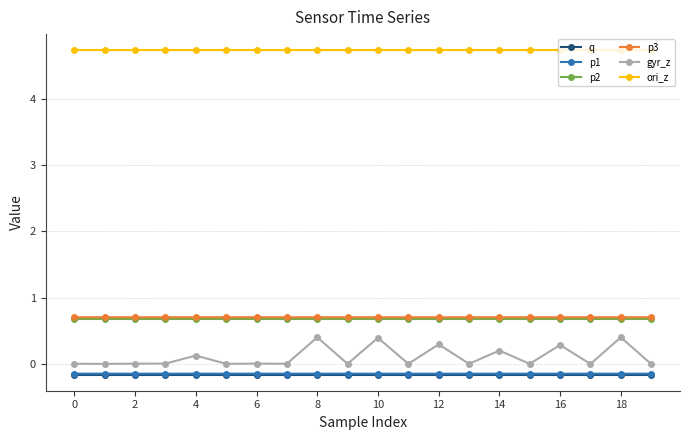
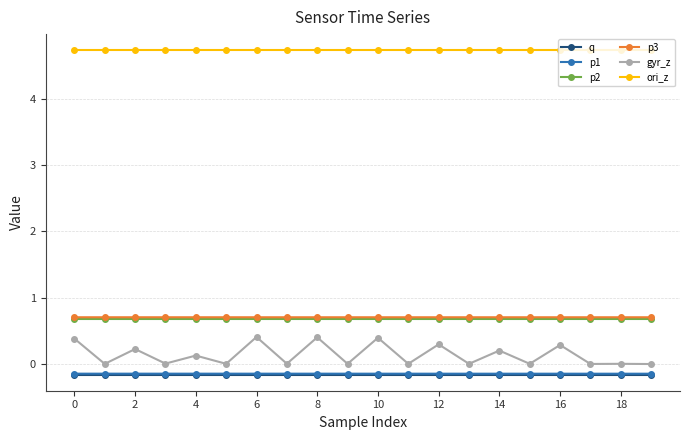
  {
    "gyr_z": {
-     "0": 0.0,
-     "2": 0.0,
+     "0": 0.4,
+     "2": 0.2,
      "4": 0.1,
-     "6": 0.0,
+     "6": 0.4,
      "8": 0.4,
      "10": 0.4,
      "12": 0.3,
      "14": 0.2,
      "16": 0.3,
-     "18": 0.4
+     "18": 0.0
    },
    "ori_z": {
      "0": 4.7,
      "2": 4.7,
      "4": 4.7,
      "6": 4.7,
      "8": 4.7,
      "10": 4.7,
      "12": 4.7,
      "14": 4.7
    }
  }
